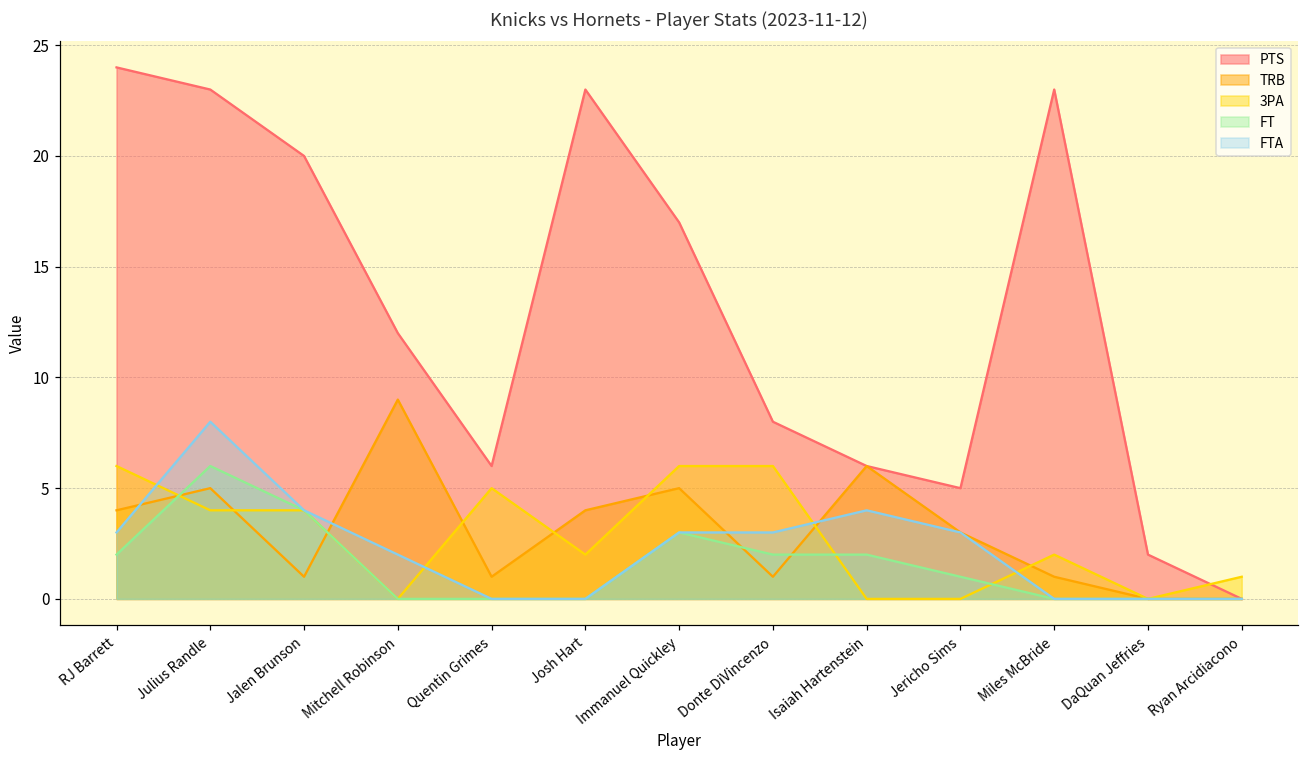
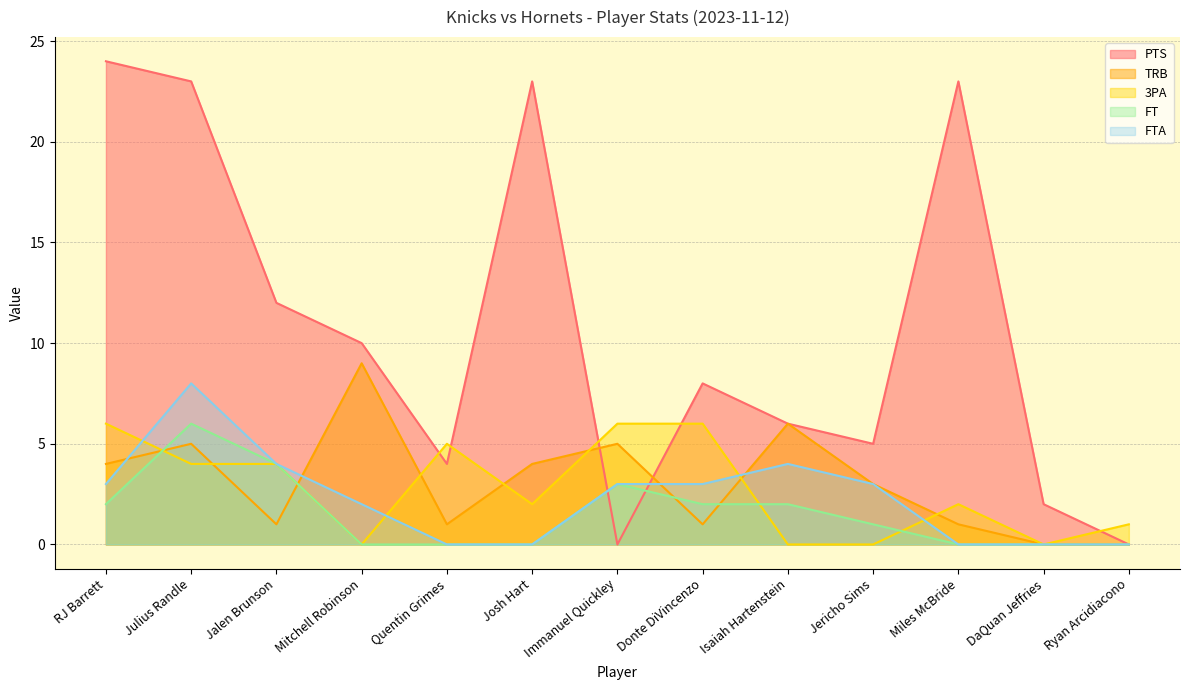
  {
    "PTS": {
      "RJ Barrett": 24,
      "Julius Randle": 23,
-     "Jalen Brunson": 20,
-     "Mitchell Robinson": 12,
-     "Quentin Grimes": 6,
+     "Jalen Brunson": 12,
+     "Mitchell Robinson": 10,
+     "Quentin Grimes": 4,
      "Josh Hart": 23,
-     "Immanuel Quickley": 17,
+     "Immanuel Quickley": 0,
      "Donte DiVincenzo": 8,
      "Jericho Sims": 5,
      "Miles McBride": 23,
      "DaQuan Jeffries": 2
    }
  }
